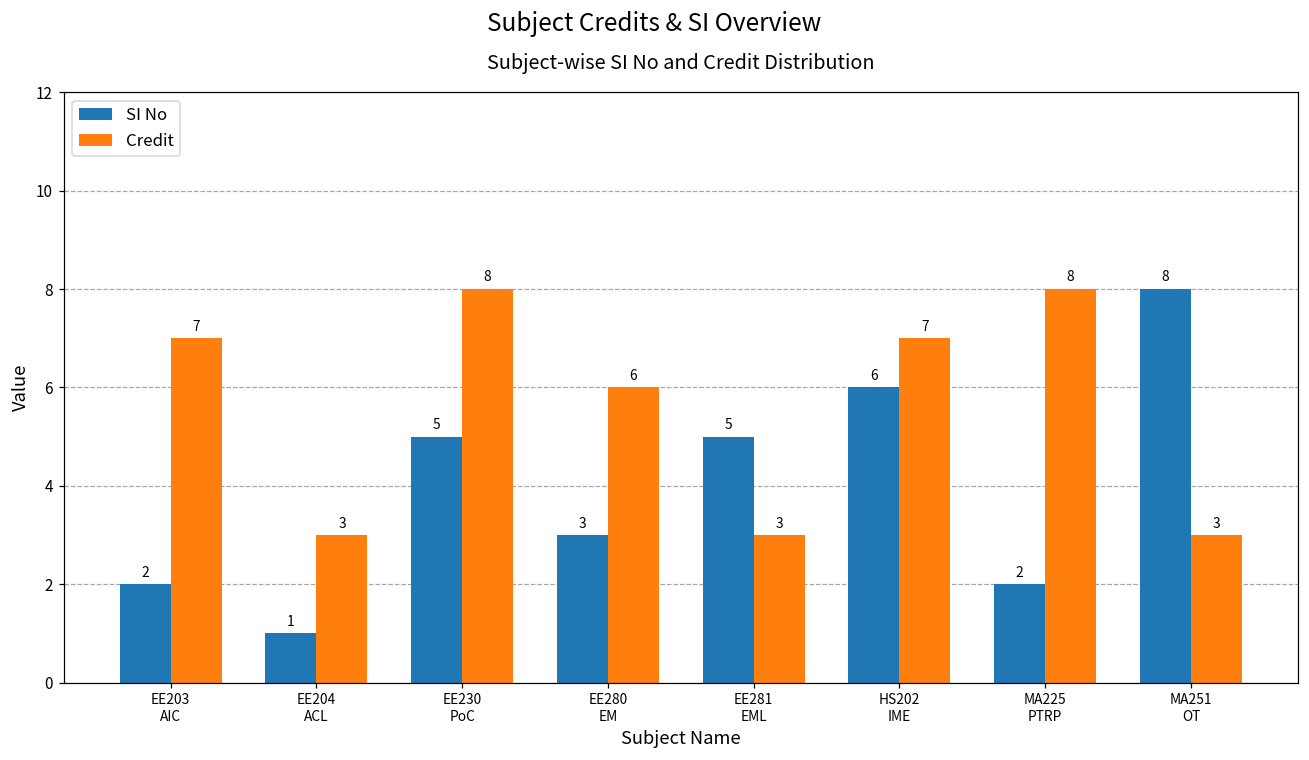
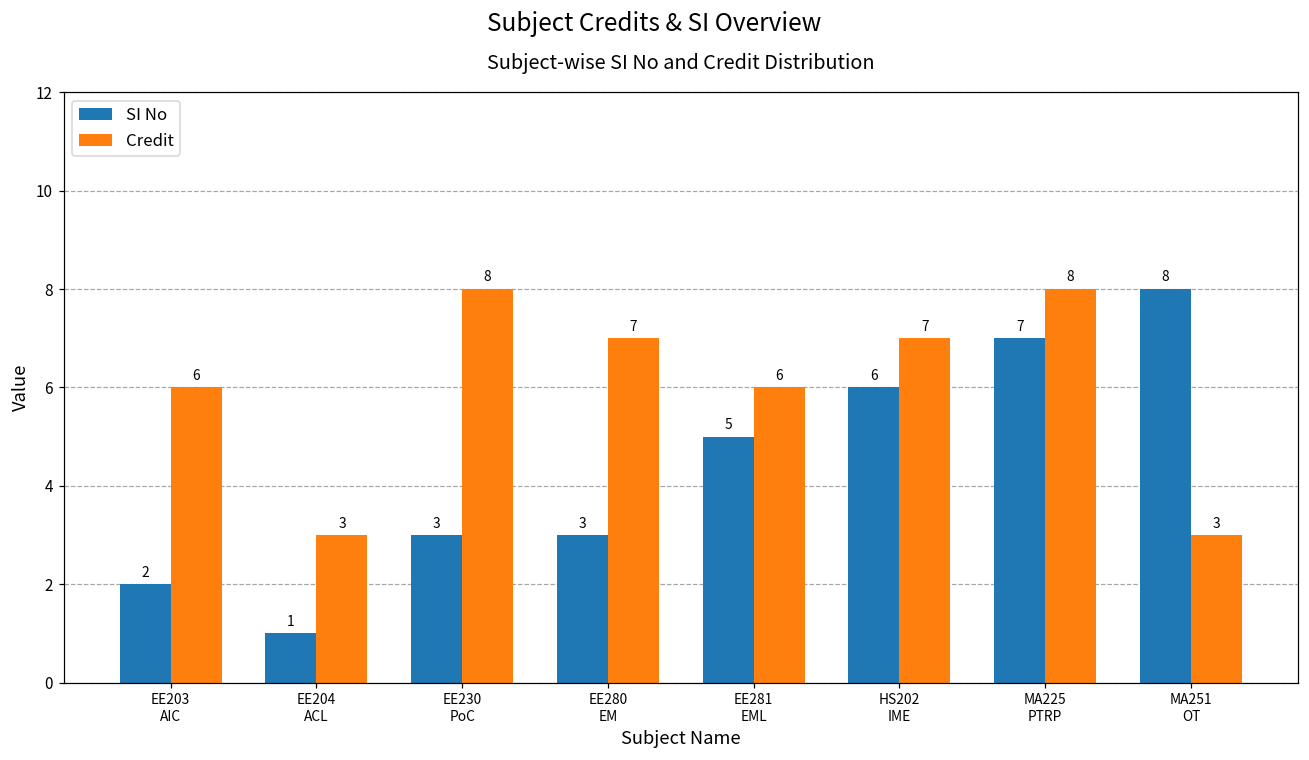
  {
    "SI No": {
      "EE203 AIC": 2,
      "EE204 ACL": 1,
-     "EE230 PoC": 5,
+     "EE230 PoC": 3,
      "EE280 EM": 3,
      "EE281 EML": 5,
      "HS202 IME": 6,
-     "MA225 PTRP": 2,
+     "MA225 PTRP": 7,
      "MA251 OT": 8
    },
    "Credit": {
-     "EE203 AIC": 7,
+     "EE203 AIC": 6,
      "EE204 ACL": 3,
      "EE230 PoC": 8,
-     "EE280 EM": 6,
-     "EE281 EML": 3,
+     "EE280 EM": 7,
+     "EE281 EML": 6,
      "HS202 IME": 7,
      "MA225 PTRP": 8,
      "MA251 OT": 3
    }
  }
